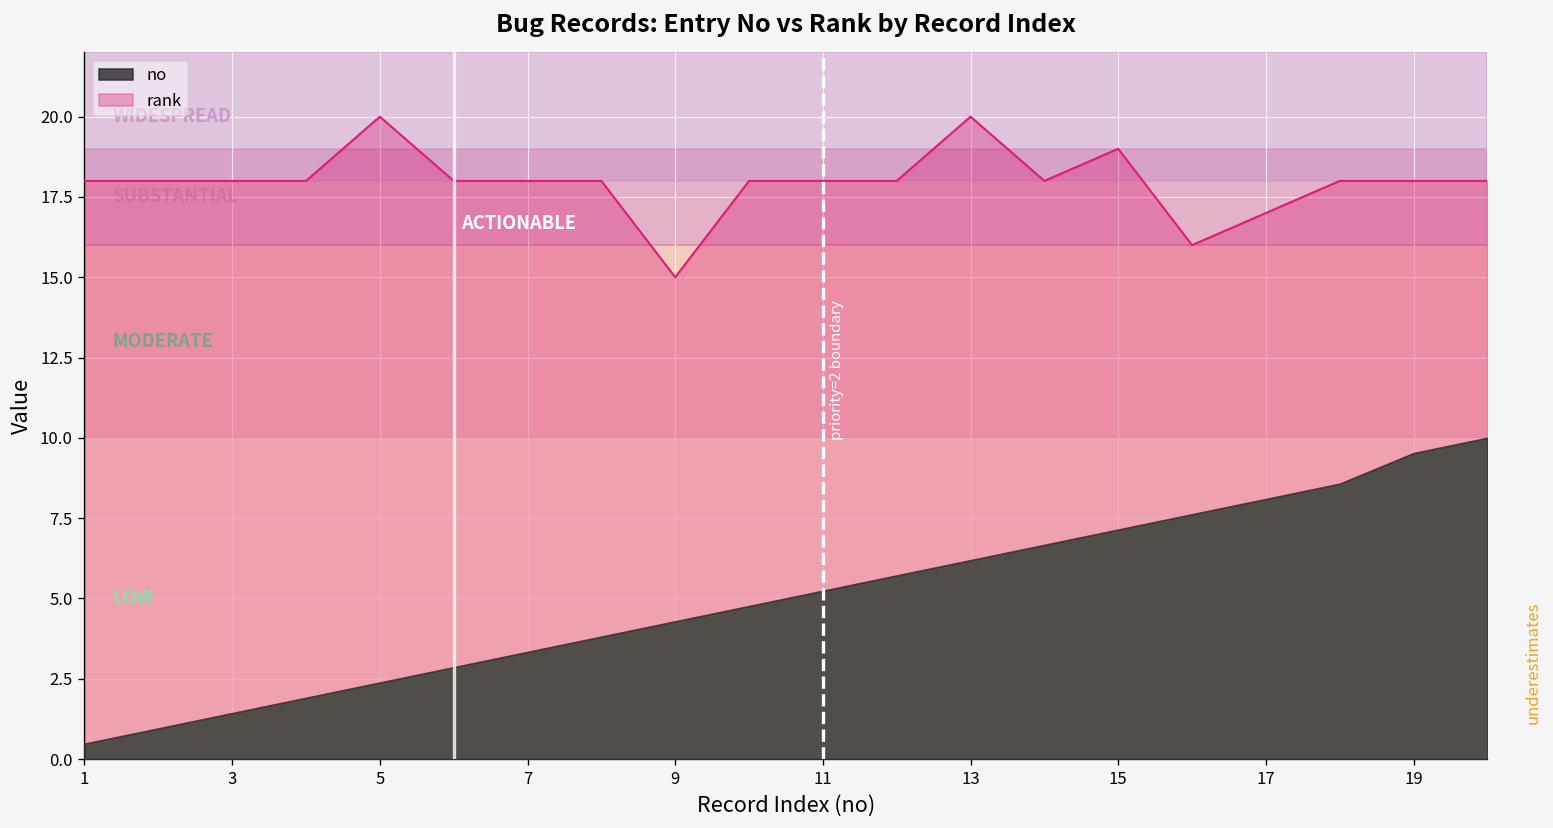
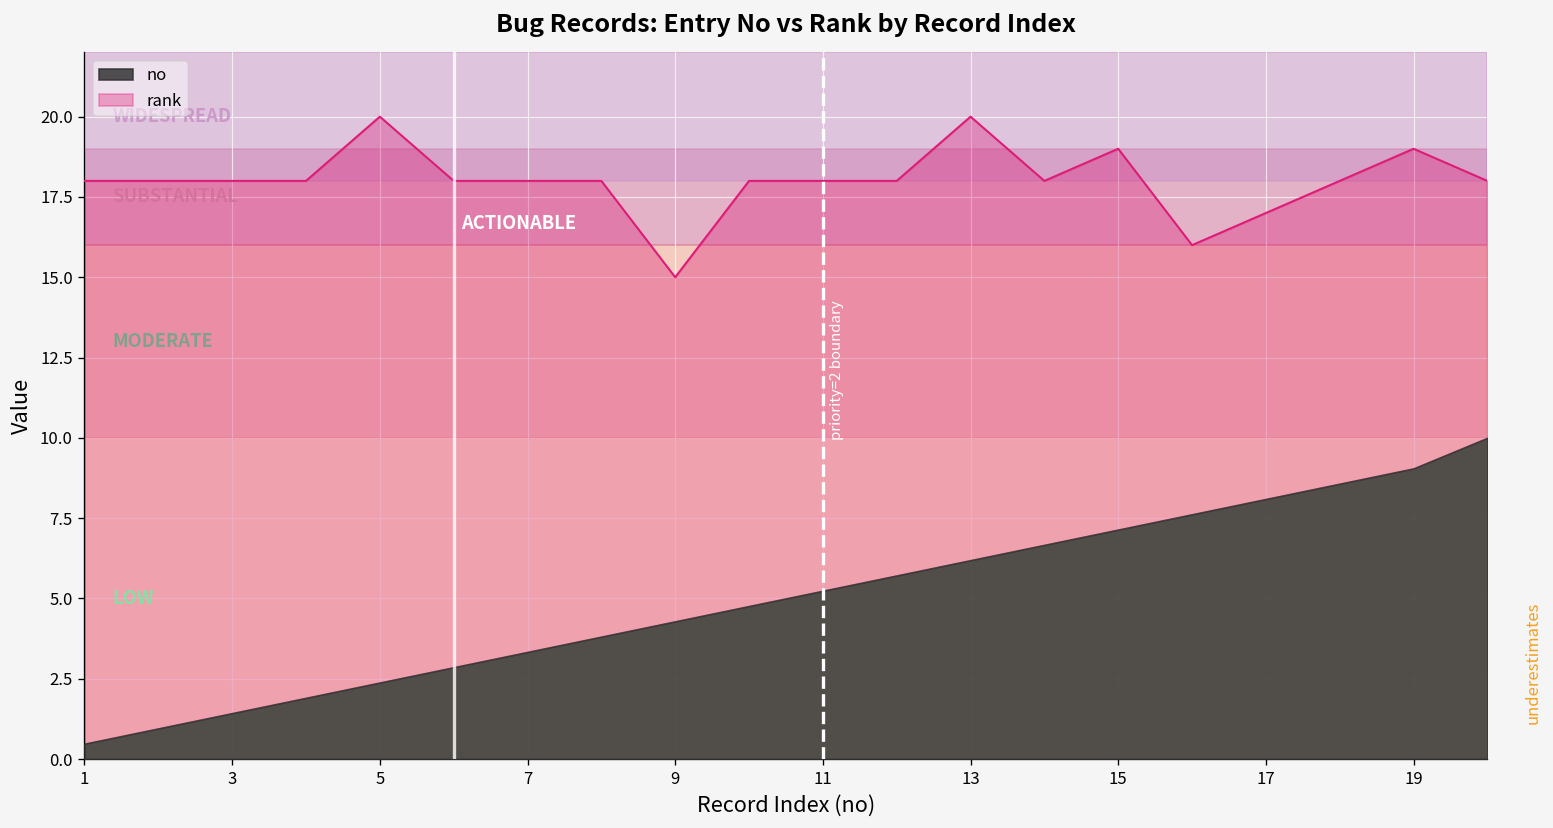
  {
    "rank": {
      "1": 18,
      "3": 18,
      "5": 20,
      "7": 18,
      "9": 15,
      "11": 18,
      "13": 20,
      "15": 19,
      "17": 17,
-     "19": 18
+     "19": 19
    },
    "no": {
      "1": 0.5,
      "3": 1.4,
      "5": 2.4,
      "7": 3.3,
      "9": 4.3,
      "11": 5.2,
      "13": 6.2,
      "15": 7.1,
      "17": 8.1,
-     "19": 9.5
+     "19": 9.0
    }
  }
